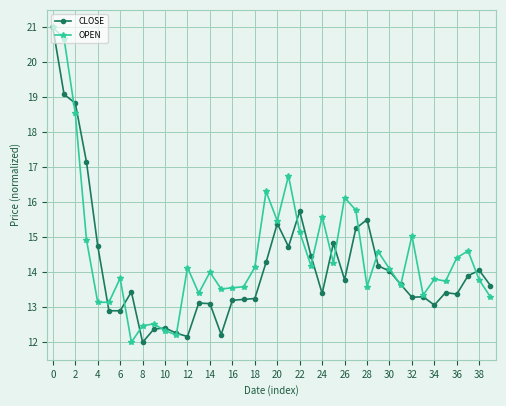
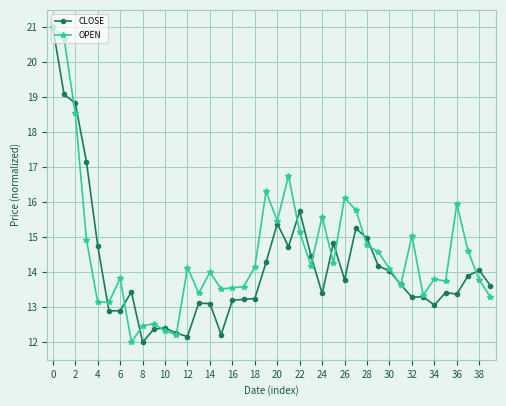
  {
    "CLOSE": {
      "2": 18.8,
      "4": 14.8,
      "6": 12.9,
      "8": 12.0,
      "10": 12.4,
      "12": 12.2,
      "14": 13.1,
      "16": 13.2,
      "18": 13.3,
      "20": 15.4,
      "22": 15.7,
      "24": 13.4,
      "26": 13.8,
-     "28": 15.5,
+     "28": 15.0,
      "32": 13.3,
      "34": 13.1,
      "36": 13.4,
      "38": 14.1
    },
    "OPEN": {
      "2": 18.5,
      "4": 13.1,
      "6": 13.8,
      "8": 12.5,
      "10": 12.3,
      "12": 14.1,
      "14": 14.0,
      "16": 13.6,
      "18": 14.1,
      "20": 15.5,
      "22": 15.1,
      "24": 15.6,
      "26": 16.1,
-     "28": 13.6,
+     "28": 14.8,
      "32": 15.0,
      "34": 13.8,
-     "36": 14.4,
+     "36": 16.0,
      "38": 13.8
    }
  }
